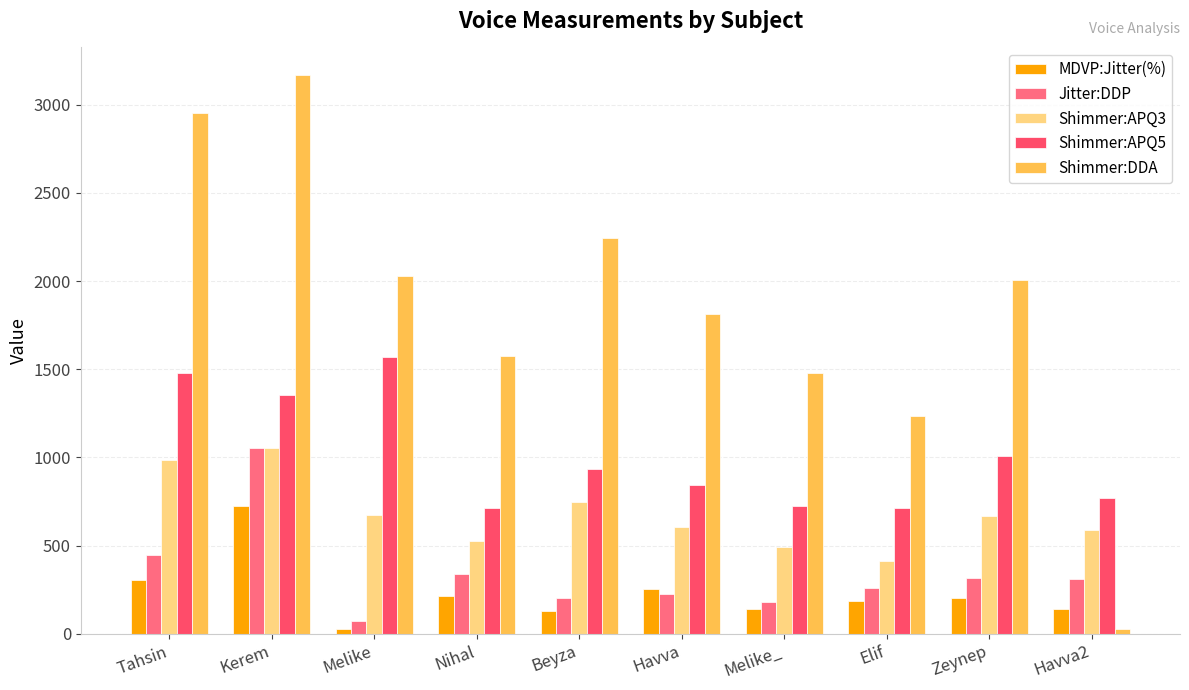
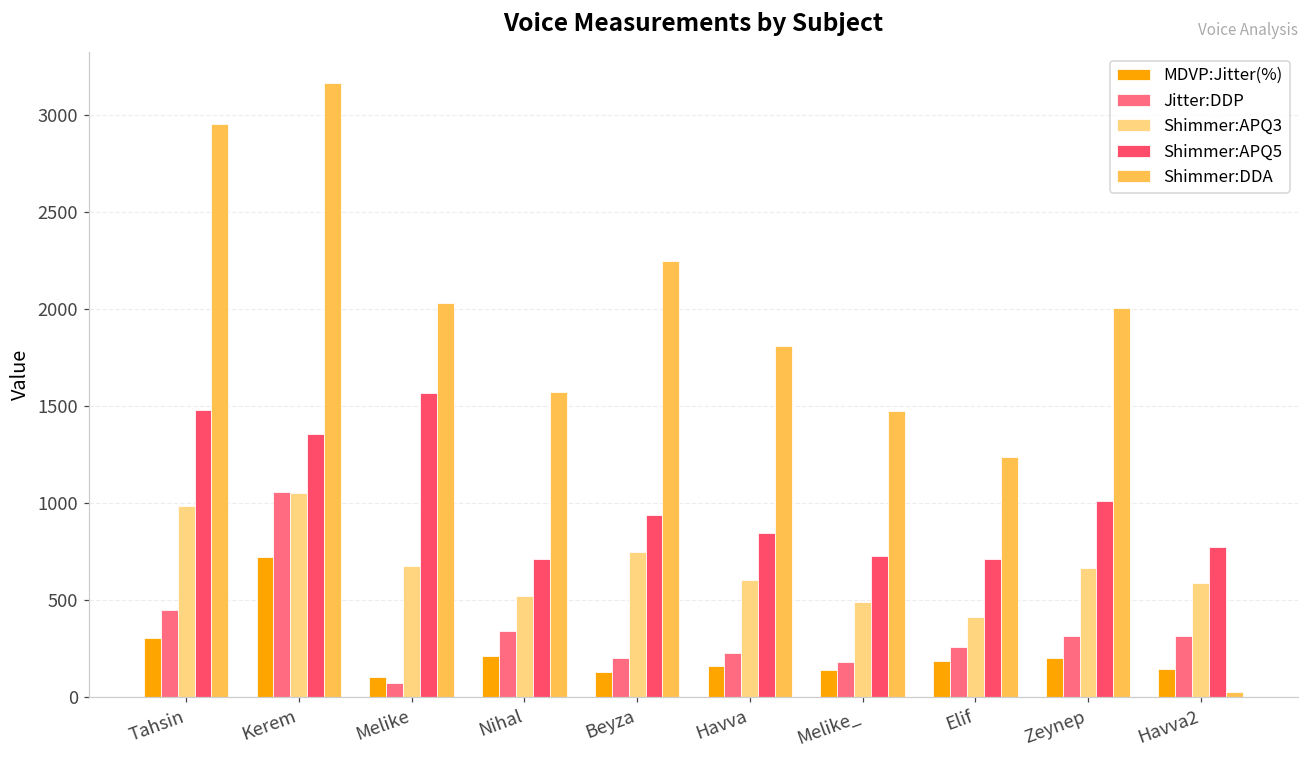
  {
    "MDVP:Jitter(%)": {
      "Tahsin": 310,
      "Kerem": 720,
-     "Melike": 30,
+     "Melike": 100,
      "Nihal": 210,
      "Beyza": 130,
-     "Havva": 260,
+     "Havva": 160,
      "Melike_": 140,
      "Elif": 190,
      "Zeynep": 200,
      "Havva2": 140
    }
  }
